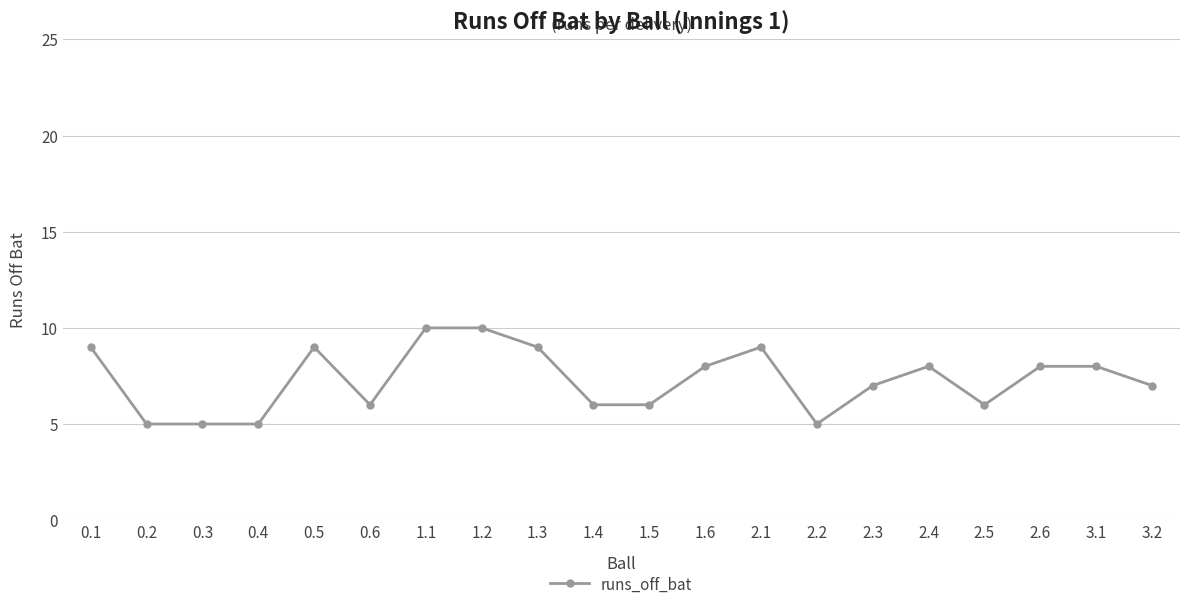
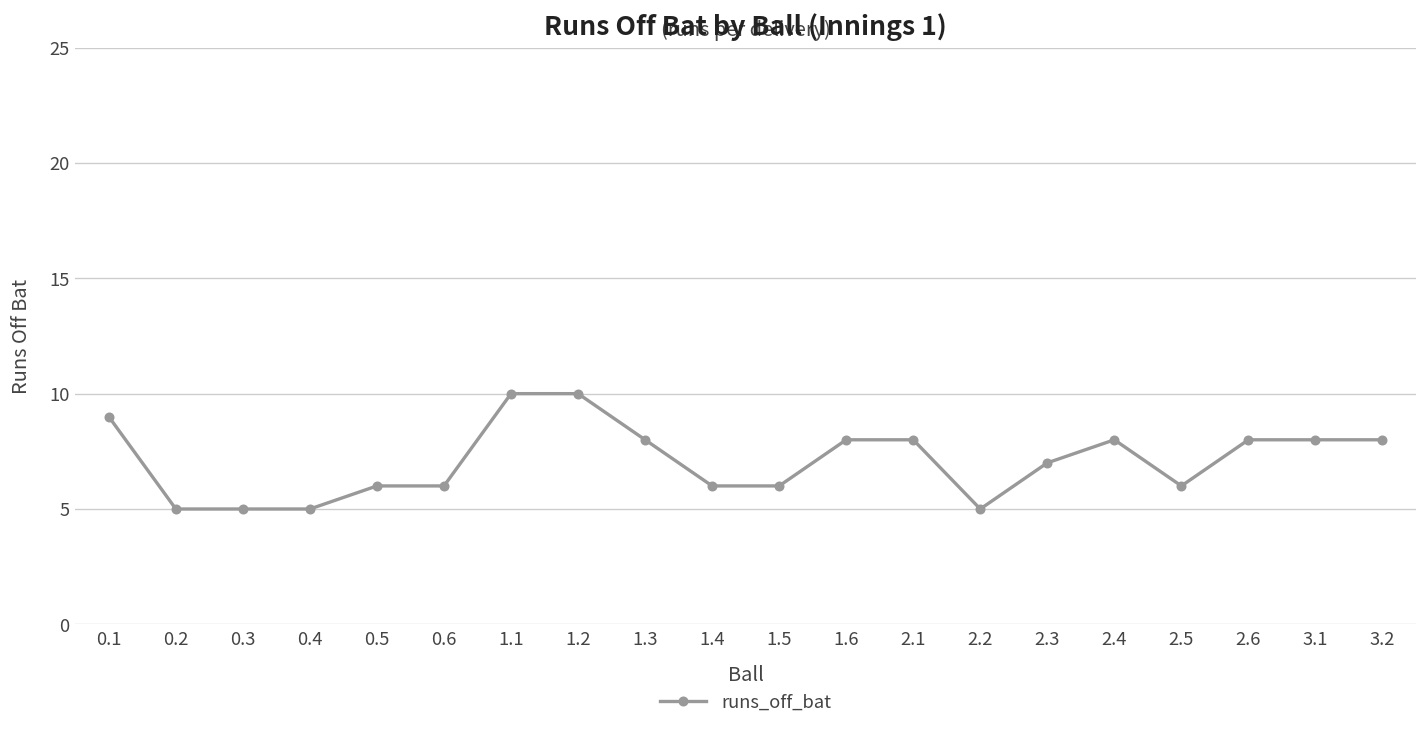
  {
    "0.1": 9,
    "0.2": 5,
    "0.3": 5,
    "0.4": 5,
-   "0.5": 9,
+   "0.5": 6,
    "0.6": 6,
    "1.1": 10,
    "1.2": 10,
-   "1.3": 9,
+   "1.3": 8,
    "1.4": 6,
    "1.5": 6,
    "1.6": 8,
-   "2.1": 9,
+   "2.1": 8,
    "2.2": 5,
    "2.3": 7,
    "2.4": 8,
    "2.5": 6,
    "2.6": 8,
    "3.1": 8,
-   "3.2": 7
+   "3.2": 8
  }
